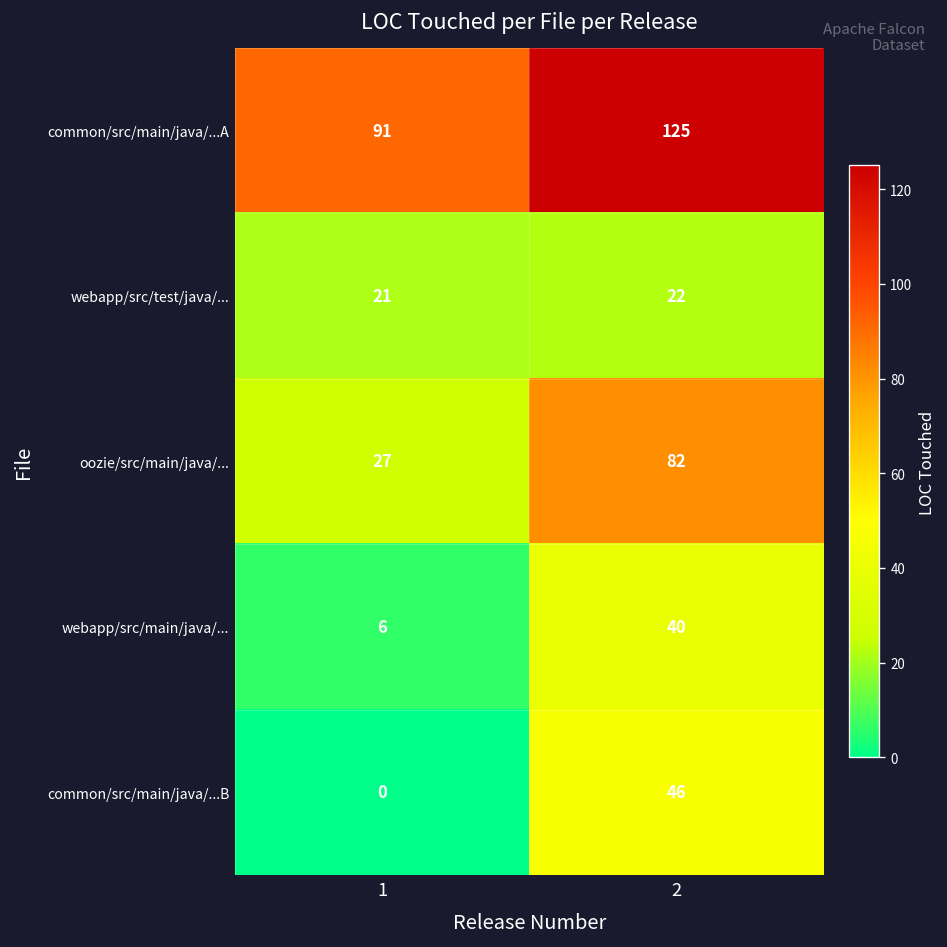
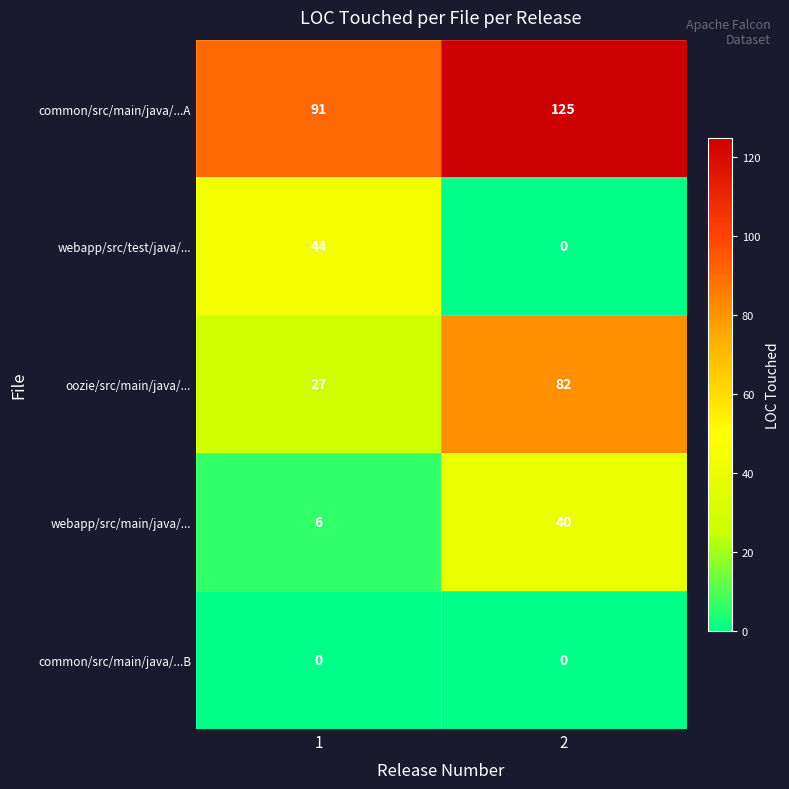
  {
    "common/src/main/java/...A": {
      "1": 91,
      "2": 125
    },
    "webapp/src/test/java/...": {
-     "1": 21,
-     "2": 22
+     "1": 44,
+     "2": 0
    },
    "oozie/src/main/java/...": {
      "1": 27,
      "2": 82
    },
    "webapp/src/main/java/...": {
      "1": 6,
      "2": 40
    },
    "common/src/main/java/...B": {
      "1": 0,
-     "2": 46
+     "2": 0
    }
  }
